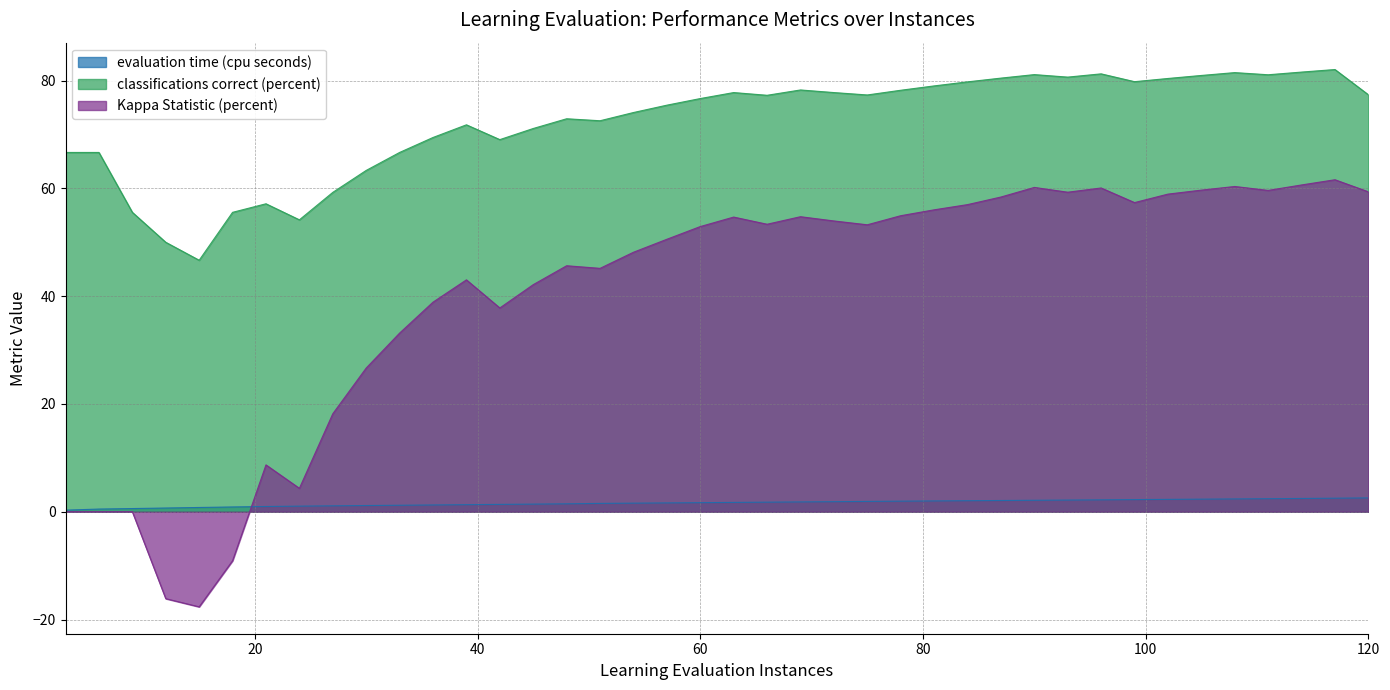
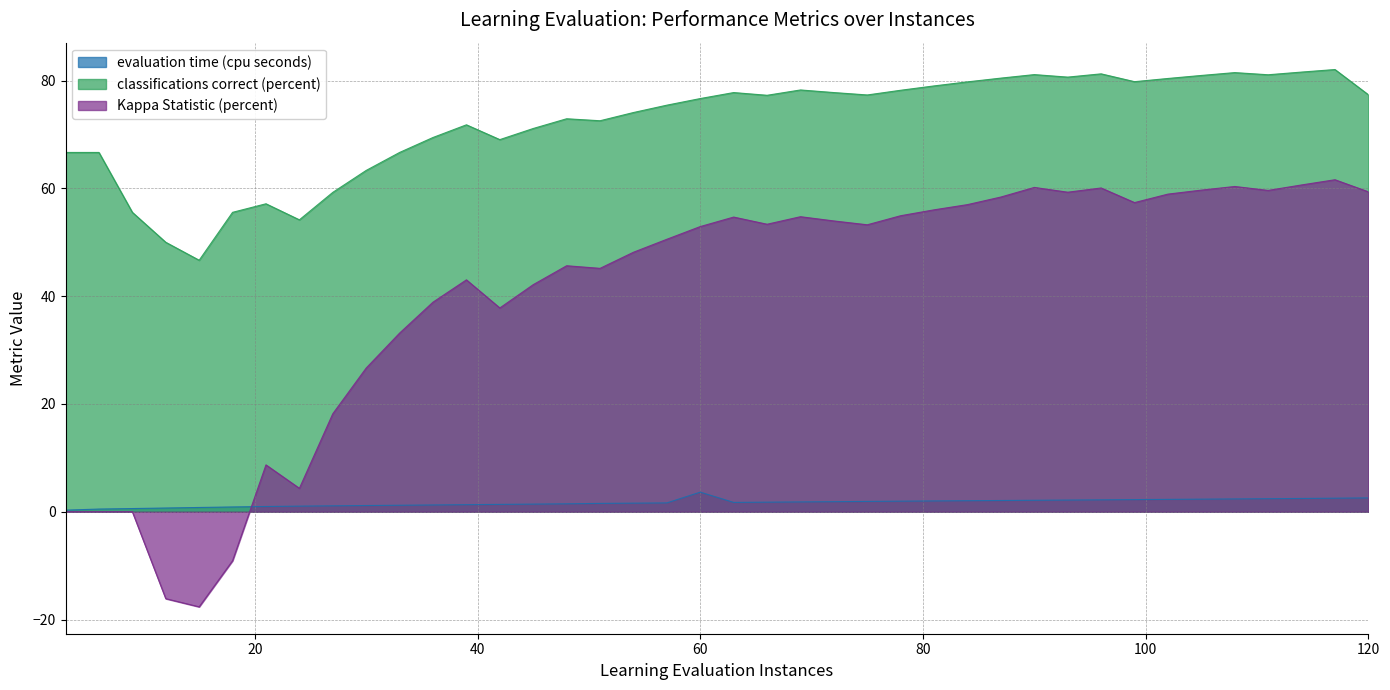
  {
    "evaluation time (cpu seconds)": {
-     "60": 2,
+     "60": 4,
      "120": 3
    },
    "classifications correct (percent)": {
      "60": 77,
      "120": 77
    }
  }
